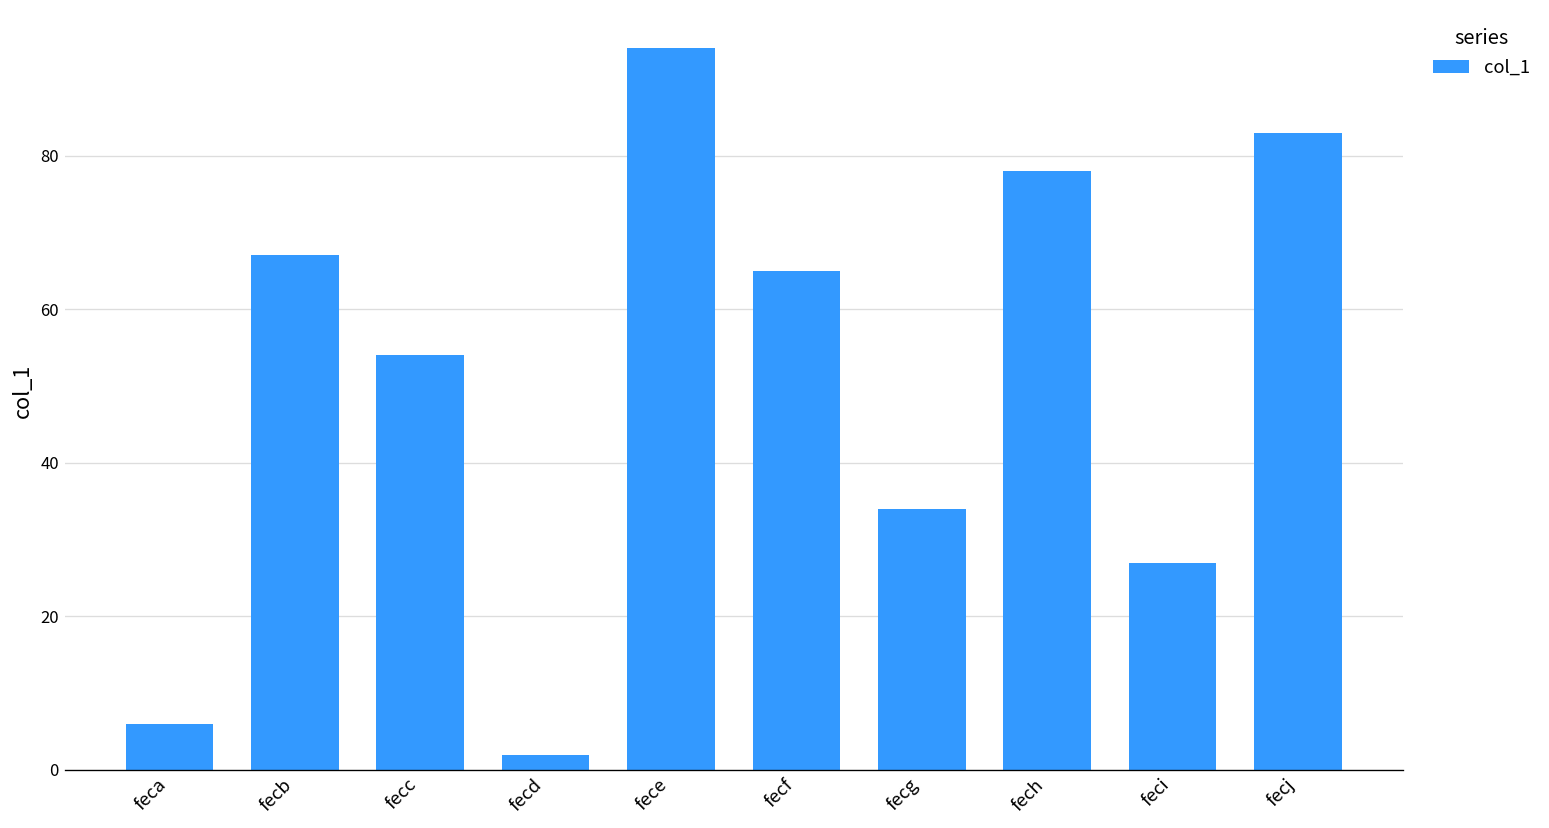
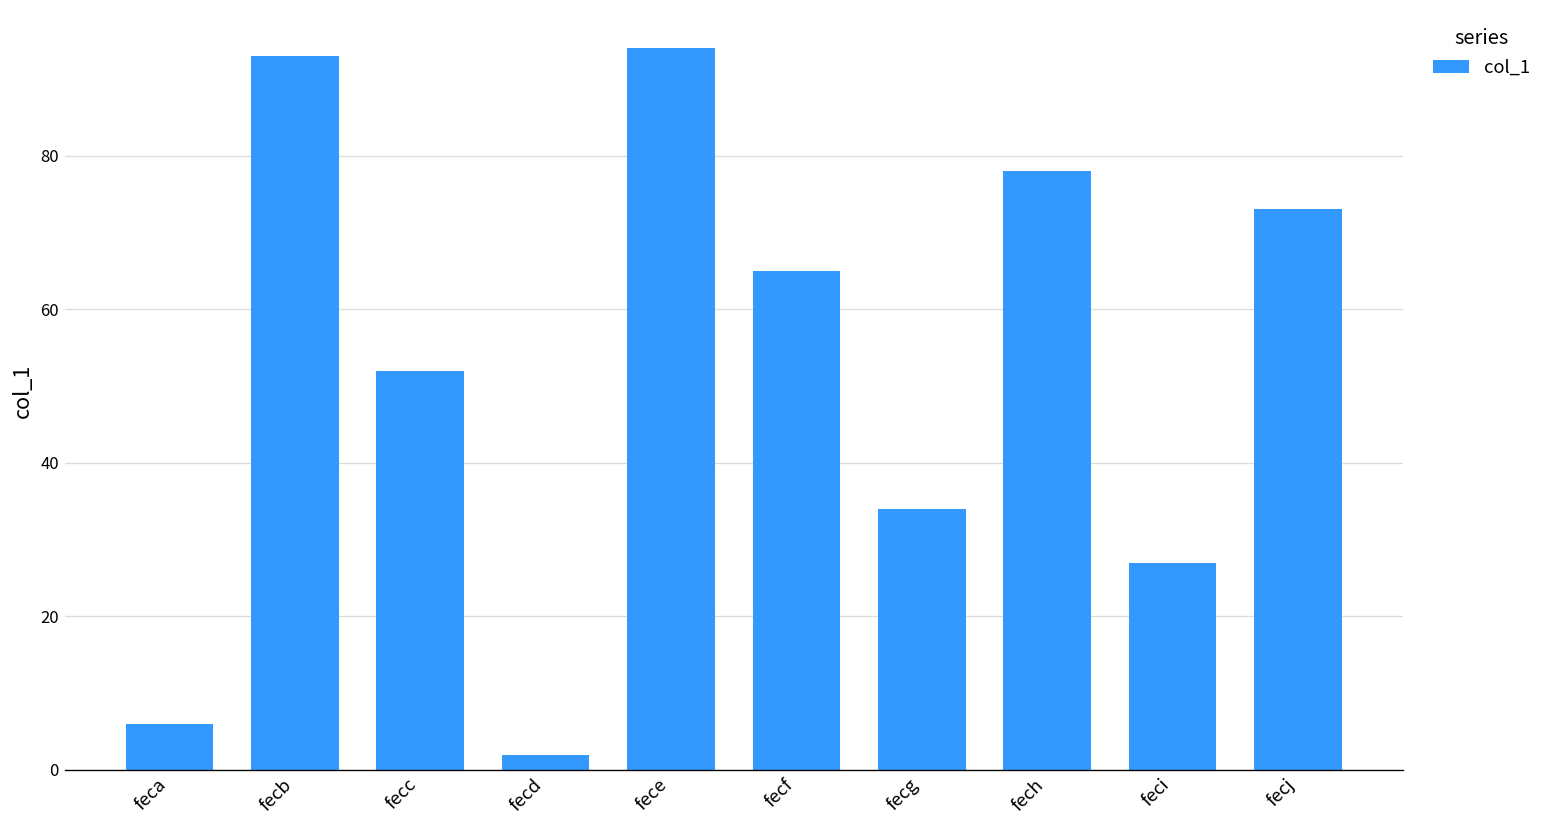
  {
    "feca": 6,
-   "fecb": 67,
-   "fecc": 54,
+   "fecb": 93,
+   "fecc": 52,
    "fecd": 2,
    "fece": 94,
    "fecf": 65,
    "fecg": 34,
    "fech": 78,
    "feci": 27,
-   "fecj": 83
+   "fecj": 73
  }
